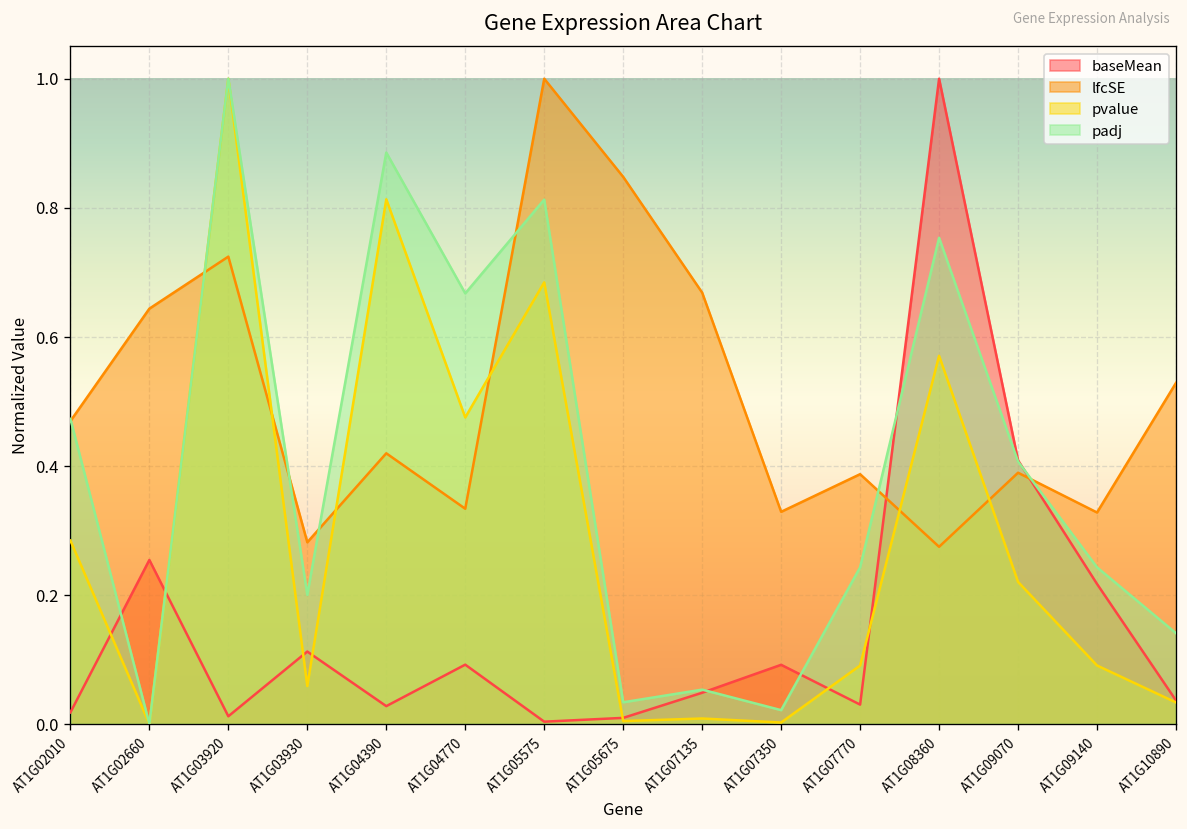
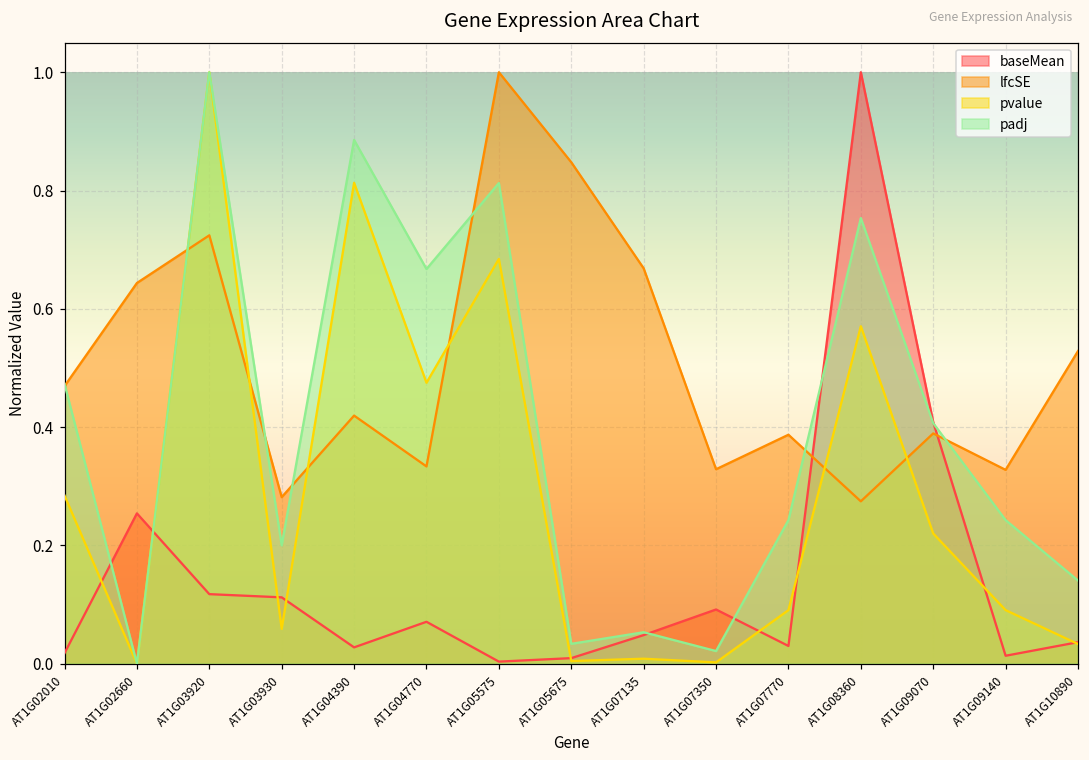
  {
    "baseMean": {
      "AT1G02010": 0.02,
      "AT1G02660": 0.25,
-     "AT1G03920": 0.01,
+     "AT1G03920": 0.12,
      "AT1G03930": 0.11,
      "AT1G04390": 0.03,
-     "AT1G04770": 0.09,
+     "AT1G04770": 0.07,
      "AT1G05575": 0.00,
      "AT1G05675": 0.01,
      "AT1G07135": 0.05,
      "AT1G07350": 0.09,
      "AT1G07770": 0.03,
      "AT1G08360": 1.00,
-     "AT1G09140": 0.22
+     "AT1G09140": 0.01
    },
    "padj": {
      "AT1G03930": 0.20,
      "AT1G04390": 0.89,
      "AT1G04770": 0.67,
      "AT1G05575": 0.81,
      "AT1G05675": 0.03,
      "AT1G07135": 0.05,
      "AT1G07350": 0.02,
      "AT1G07770": 0.24,
      "AT1G08360": 0.75,
      "AT1G09140": 0.24,
      "AT1G10890": 0.14
    }
  }
